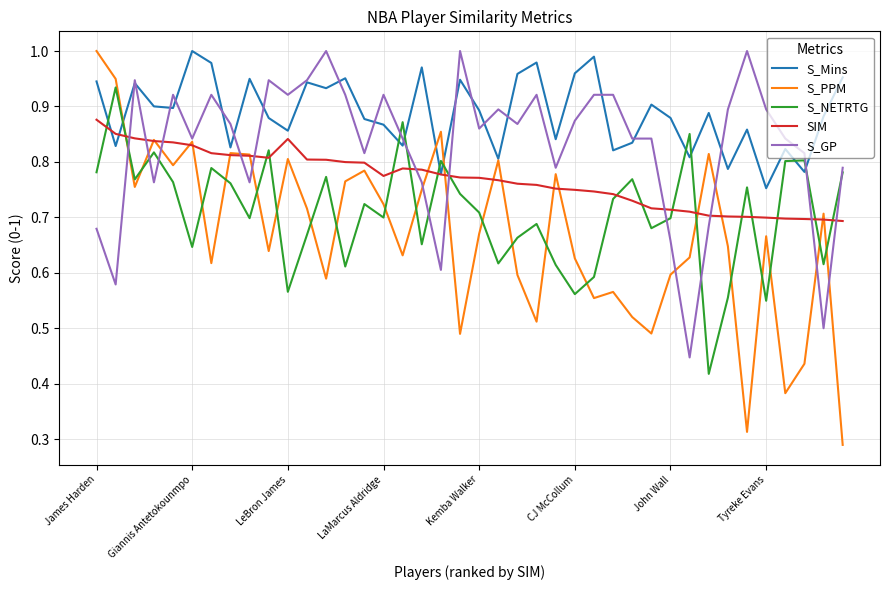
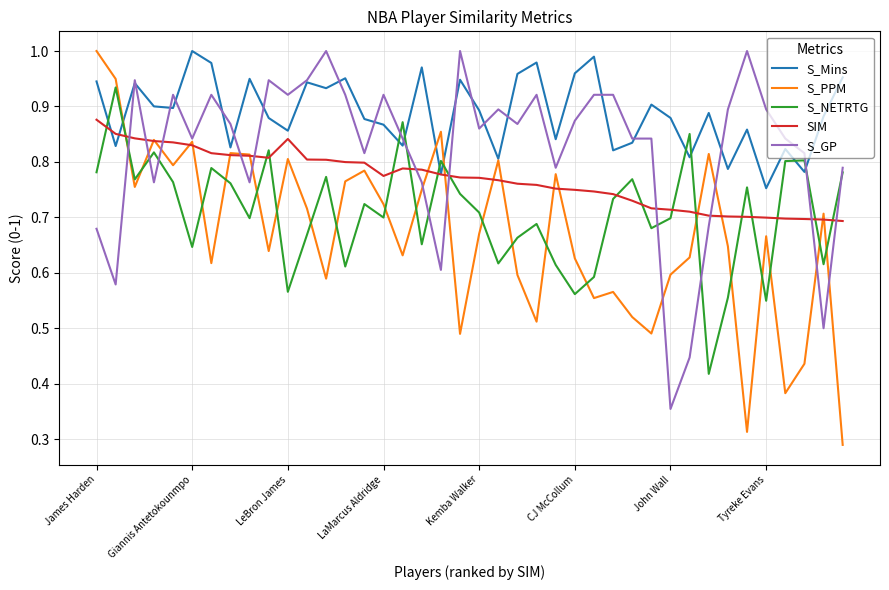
  {
    "S_Mins": {
      "James Harden": 0.95,
      "Giannis Antetokounmpo": 1.00,
      "LeBron James": 0.86,
      "LaMarcus Aldridge": 0.87,
      "Kemba Walker": 0.89,
      "CJ McCollum": 0.96,
      "John Wall": 0.88,
      "Tyreke Evans": 0.75
    },
    "S_PPM": {
      "James Harden": 1.00,
      "Giannis Antetokounmpo": 0.84,
      "LeBron James": 0.81,
      "LaMarcus Aldridge": 0.72,
      "Kemba Walker": 0.67,
      "CJ McCollum": 0.63,
      "John Wall": 0.60,
      "Tyreke Evans": 0.67
    },
    "S_NETRTG": {
      "James Harden": 0.78,
      "Giannis Antetokounmpo": 0.65,
      "LeBron James": 0.57,
      "LaMarcus Aldridge": 0.70,
      "Kemba Walker": 0.71,
      "CJ McCollum": 0.56,
      "John Wall": 0.70,
      "Tyreke Evans": 0.55
    },
    "SIM": {
      "James Harden": 0.88,
      "Giannis Antetokounmpo": 0.83,
      "LeBron James": 0.84,
      "LaMarcus Aldridge": 0.77,
      "Kemba Walker": 0.77,
      "CJ McCollum": 0.75,
      "John Wall": 0.71,
      "Tyreke Evans": 0.70
    },
    "S_GP": {
      "James Harden": 0.68,
      "Giannis Antetokounmpo": 0.84,
      "LeBron James": 0.92,
      "LaMarcus Aldridge": 0.92,
      "Kemba Walker": 0.86,
      "CJ McCollum": 0.87,
-     "John Wall": 0.66,
+     "John Wall": 0.35,
      "Tyreke Evans": 0.89
    }
  }
